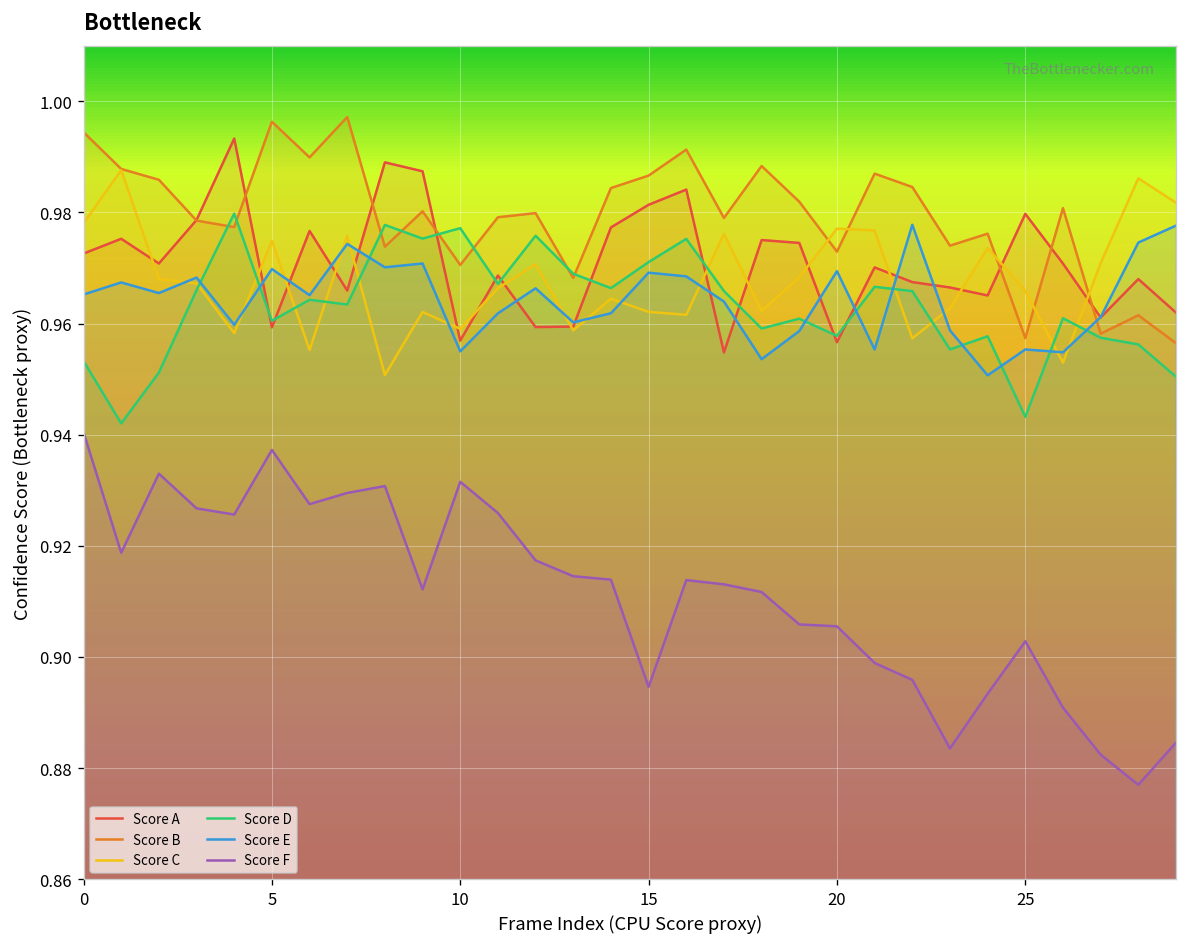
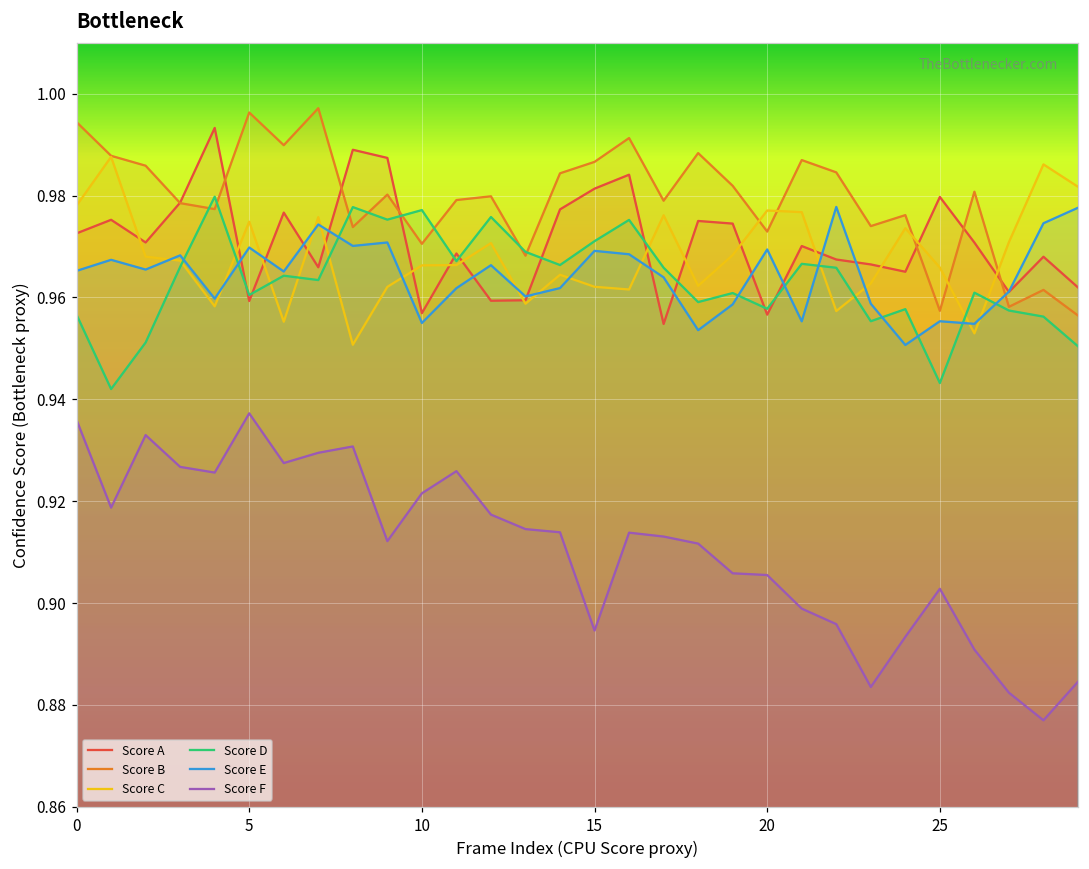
  {
    "Score C": {
      "0": 0.978,
      "5": 0.975,
-     "10": 0.959,
+     "10": 0.966,
      "15": 0.962,
      "20": 0.977,
      "25": 0.966
    },
    "Score D": {
-     "0": 0.953,
+     "0": 0.957,
      "5": 0.960,
      "10": 0.977,
      "15": 0.971,
      "20": 0.958,
      "25": 0.943
    },
    "Score E": {
      "0": 0.965,
      "5": 0.970,
      "10": 0.955,
      "15": 0.969,
      "20": 0.969,
      "25": 0.955
    },
    "Score F": {
-     "0": 0.940,
+     "0": 0.936,
      "5": 0.937,
-     "10": 0.932,
+     "10": 0.922,
      "15": 0.895,
      "20": 0.906,
      "25": 0.903
    }
  }
